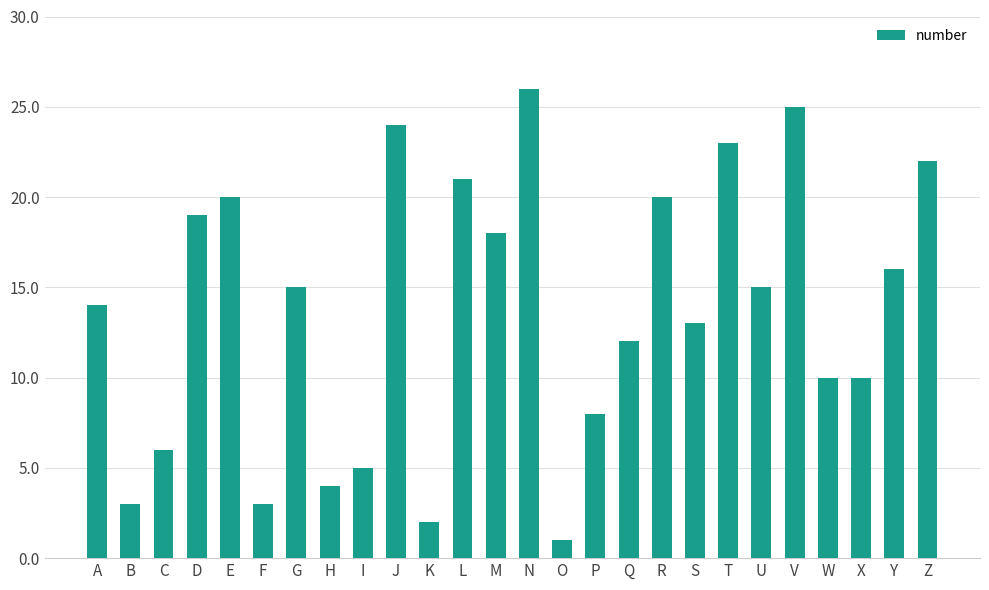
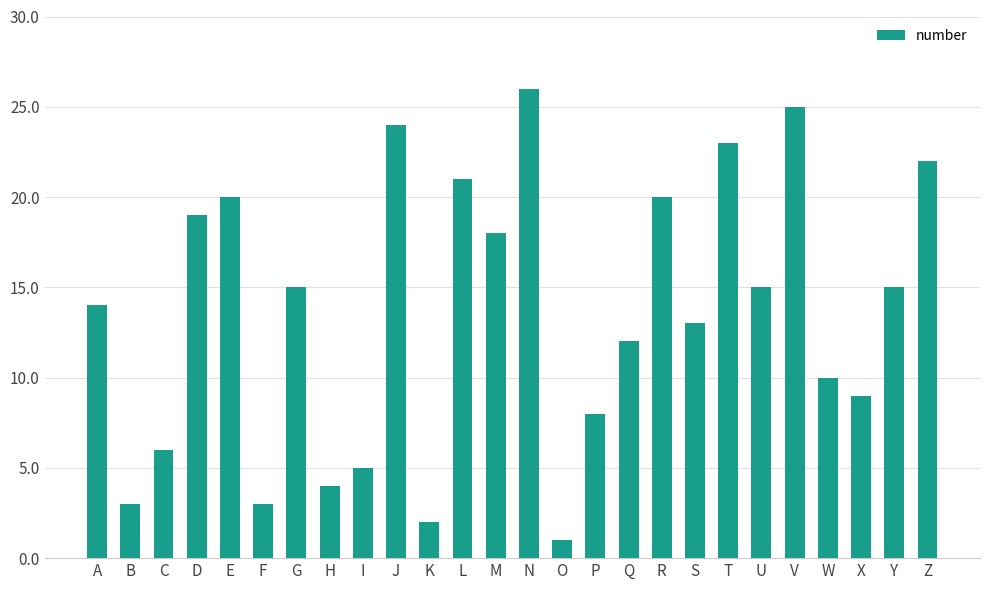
  {
    "A": 14,
    "B": 3,
    "C": 6,
    "D": 19,
    "E": 20,
    "F": 3,
    "G": 15,
    "H": 4,
    "I": 5,
    "J": 24,
    "K": 2,
    "L": 21,
    "M": 18,
    "N": 26,
    "O": 1,
    "P": 8,
    "Q": 12,
    "R": 20,
    "S": 13,
    "T": 23,
    "U": 15,
    "V": 25,
    "W": 10,
-   "X": 10,
-   "Y": 16,
+   "X": 9,
+   "Y": 15,
    "Z": 22
  }
